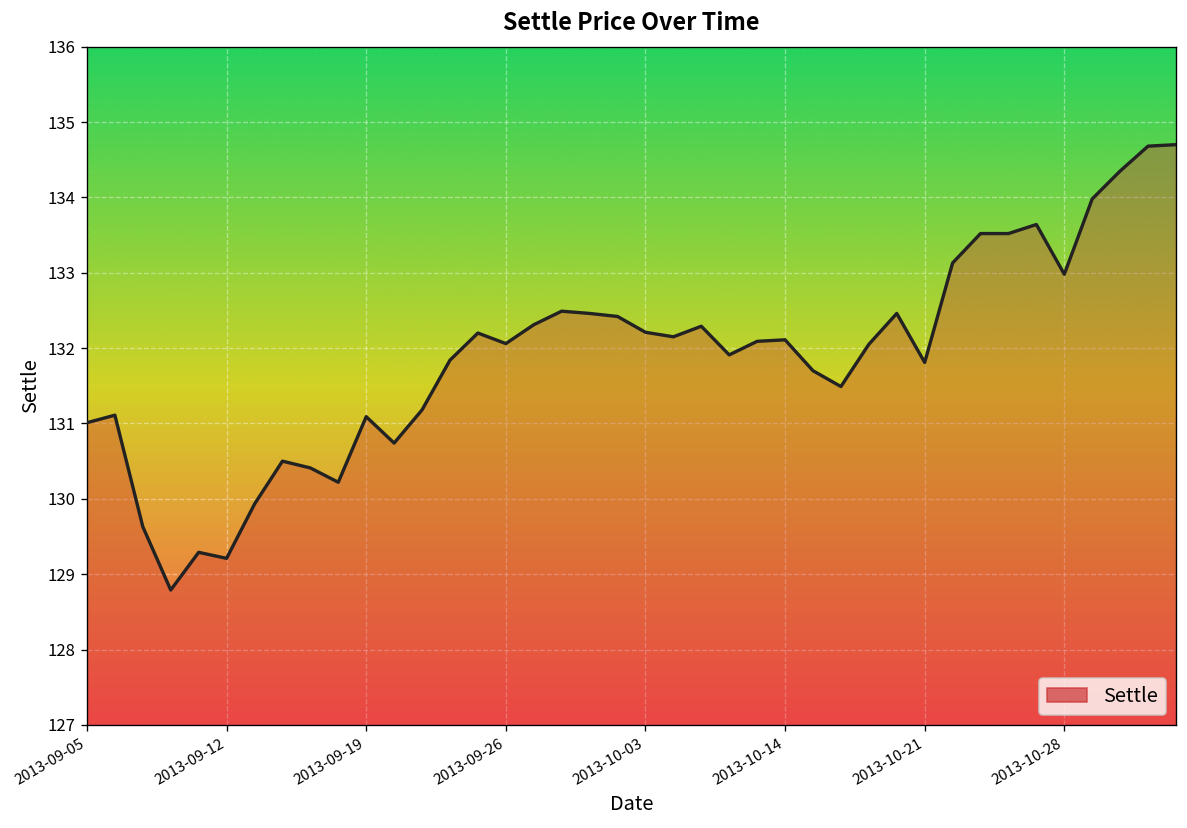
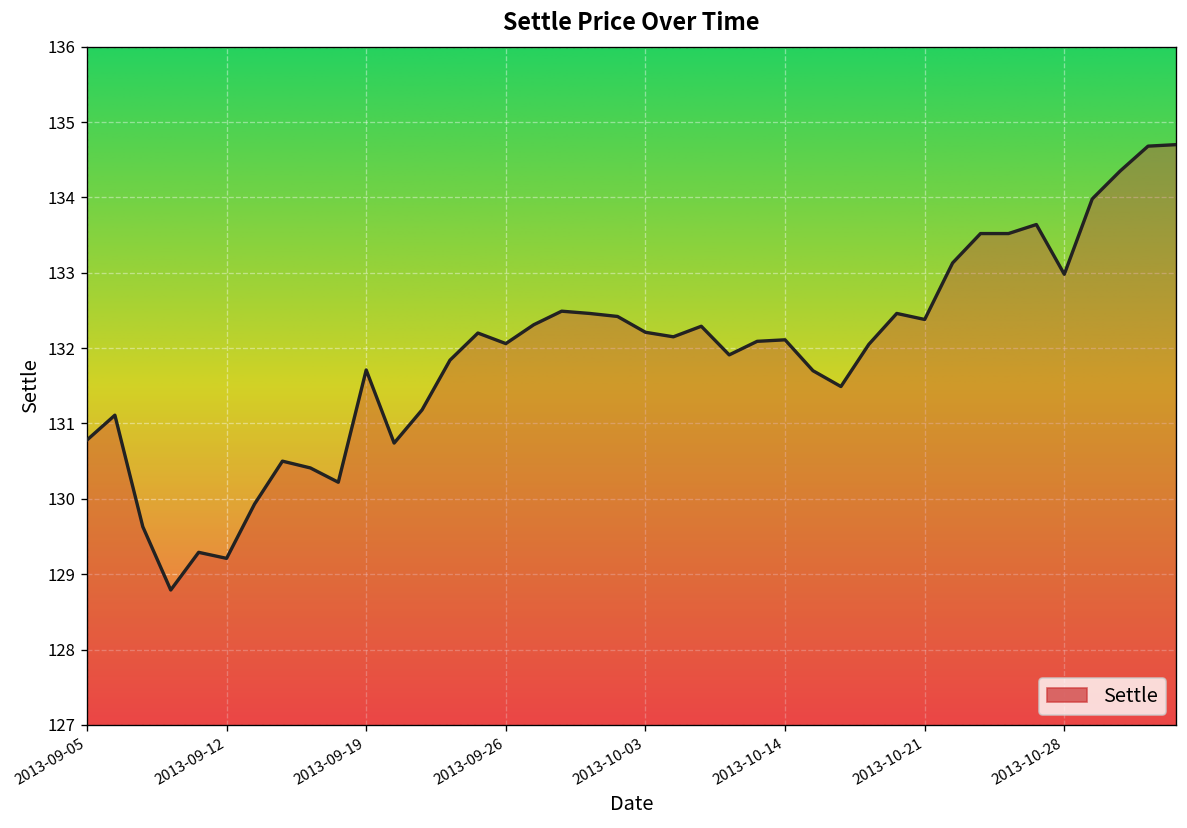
  {
-   "2013-09-05": 131.0,
+   "2013-09-05": 130.8,
    "2013-09-12": 129.2,
-   "2013-09-19": 131.1,
+   "2013-09-19": 131.7,
    "2013-09-26": 132.1,
    "2013-10-03": 132.2,
    "2013-10-14": 132.1,
-   "2013-10-21": 131.8,
+   "2013-10-21": 132.4,
    "2013-10-28": 133.0
  }
